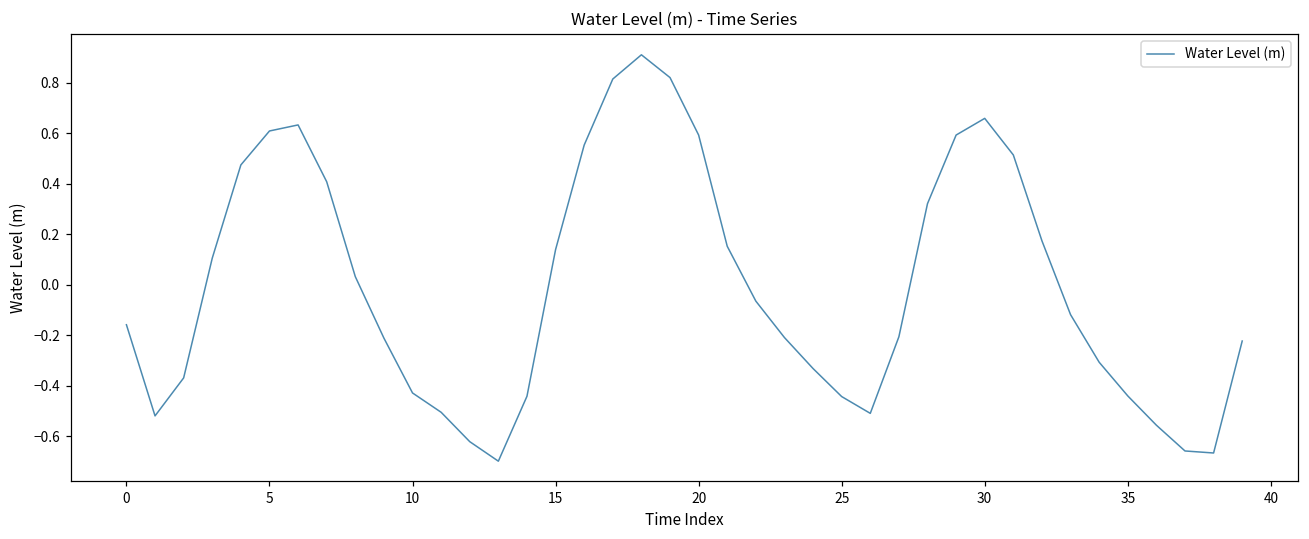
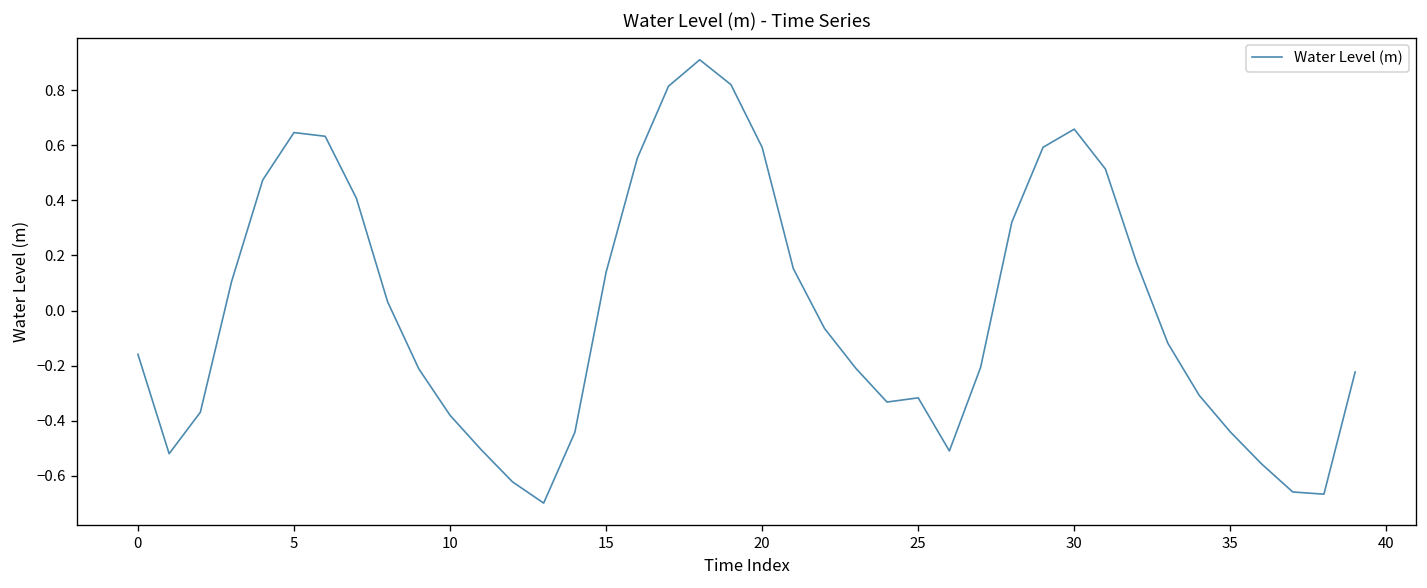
  {
    "0": -0.16,
-   "5": 0.61,
-   "10": -0.43,
+   "5": 0.65,
+   "10": -0.38,
    "15": 0.14,
    "20": 0.59,
-   "25": -0.44,
+   "25": -0.32,
    "30": 0.66,
    "35": -0.44
  }
